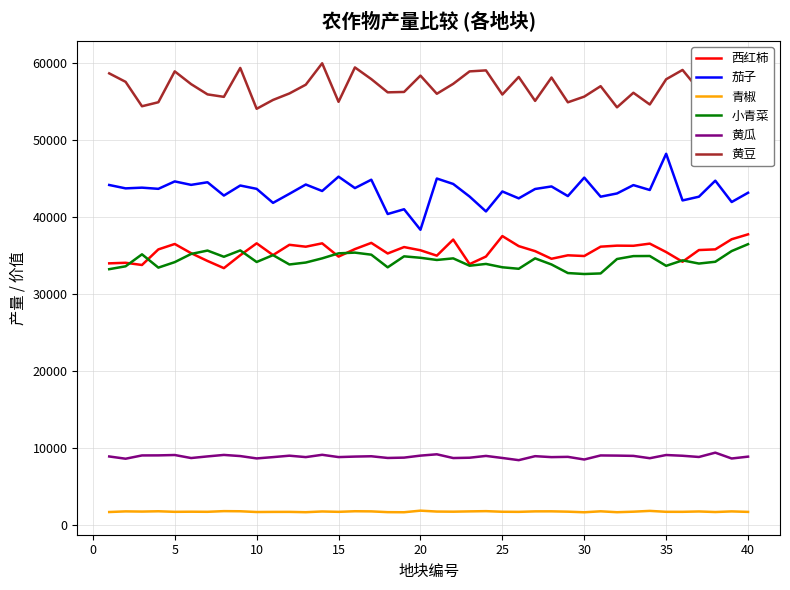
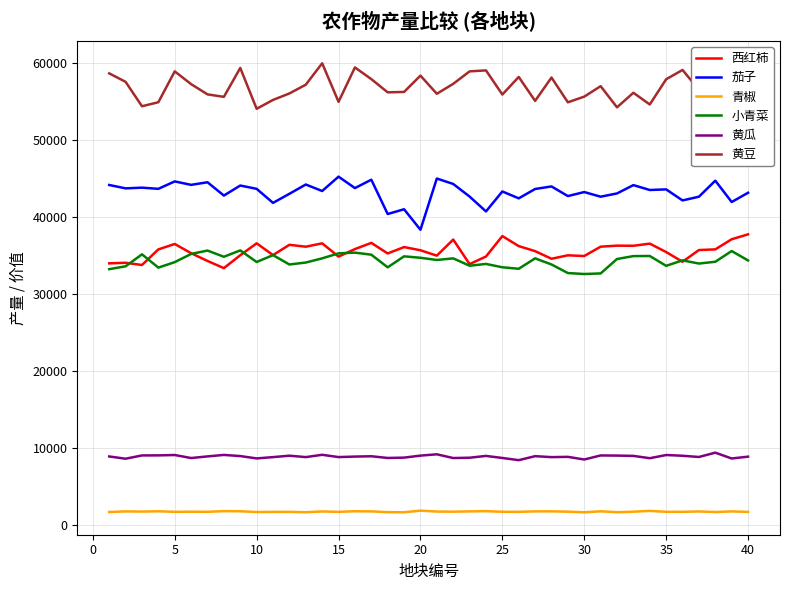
  {
    "西红柿": {
      "5": 37000,
      "10": 37000,
      "15": 35000,
      "20": 36000,
      "25": 38000,
      "30": 35000,
      "35": 35000,
      "40": 38000
    },
    "茄子": {
      "5": 45000,
      "10": 44000,
      "15": 45000,
      "20": 38000,
      "25": 43000,
-     "30": 45000,
-     "35": 48000,
+     "30": 43000,
+     "35": 44000,
      "40": 43000
    },
    "青椒": {
      "5": 2000,
      "10": 2000,
      "15": 2000,
      "20": 2000,
      "25": 2000,
      "30": 2000,
      "35": 2000,
      "40": 2000
    },
    "小青菜": {
      "5": 34000,
      "10": 34000,
      "15": 35000,
      "20": 35000,
      "25": 34000,
      "30": 33000,
      "35": 34000,
-     "40": 36000
+     "40": 34000
    },
    "黄瓜": {
      "5": 9000,
      "10": 9000,
      "15": 9000,
      "20": 9000,
      "25": 9000,
      "30": 9000,
      "35": 9000,
      "40": 9000
    },
    "黄豆": {
      "5": 59000,
      "10": 54000,
      "15": 55000,
      "20": 58000,
      "25": 56000,
      "30": 56000,
      "35": 58000
    }
  }
